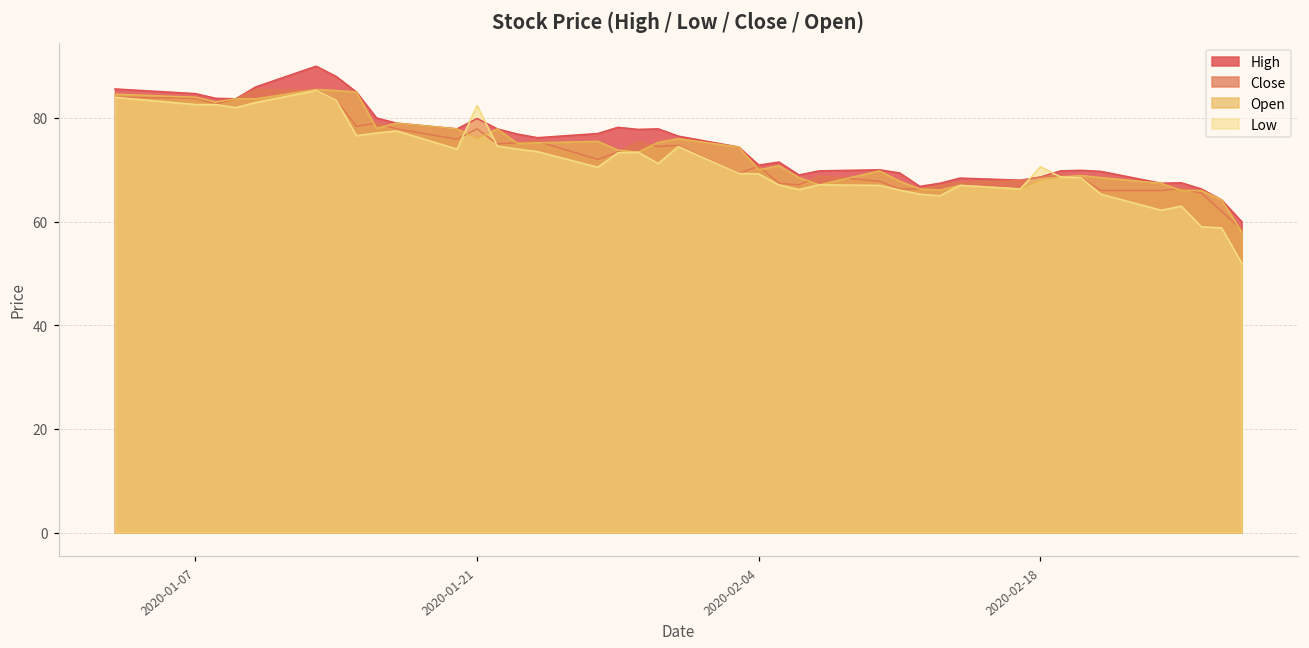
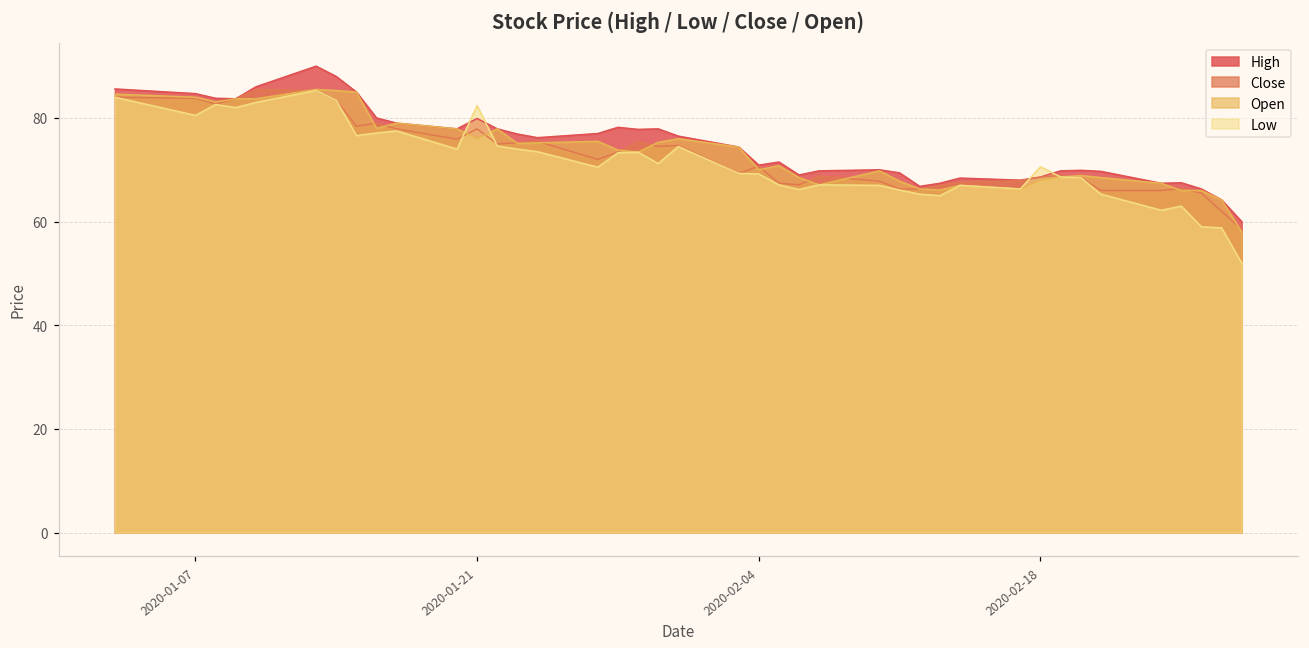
  {
    "Open": {
      "2020-01-21": 76,
      "2020-02-04": 70,
      "2020-02-18": 68
    },
    "Low": {
-     "2020-01-07": 83,
+     "2020-01-07": 81,
      "2020-01-21": 82,
      "2020-02-04": 69,
      "2020-02-18": 71
    }
  }
